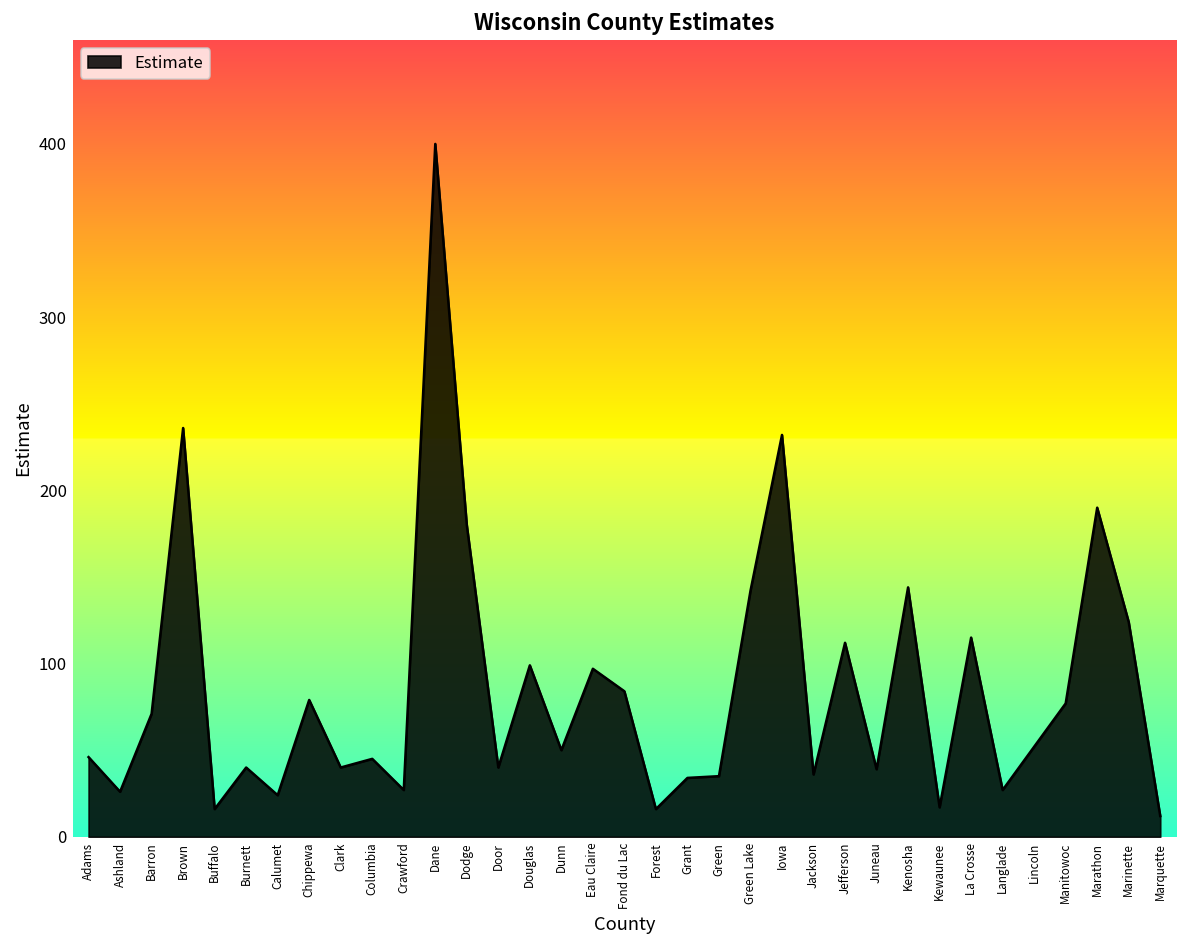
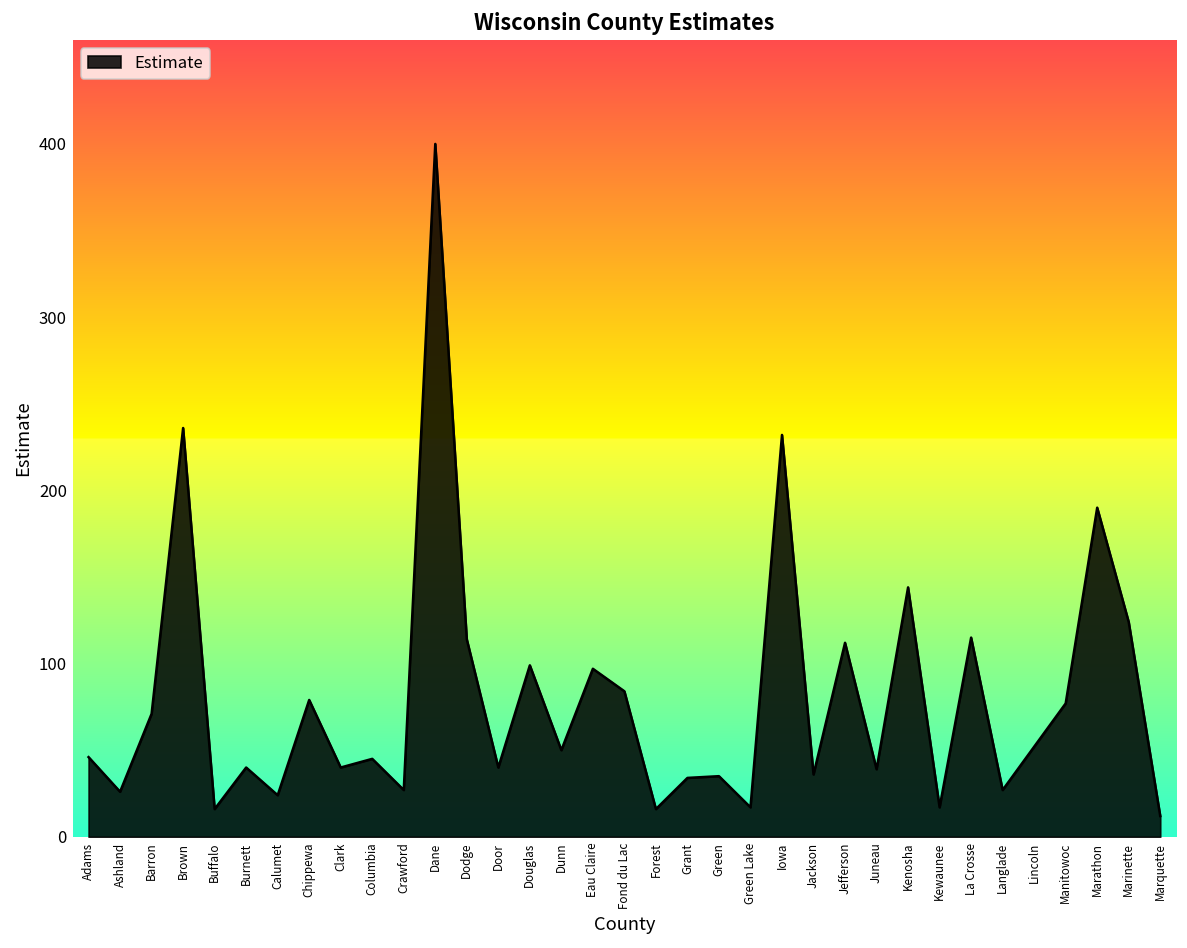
  {
    "Adams": 46,
    "Ashland": 26,
    "Barron": 71,
    "Brown": 236,
    "Buffalo": 16,
    "Burnett": 40,
    "Calumet": 24,
    "Chippewa": 79,
    "Clark": 40,
    "Columbia": 45,
    "Crawford": 27,
    "Dane": 400,
-   "Dodge": 180,
+   "Dodge": 114,
    "Door": 40,
    "Douglas": 99,
    "Dunn": 50,
    "Eau Claire": 97,
    "Fond du Lac": 84,
    "Forest": 16,
    "Grant": 34,
    "Green": 35,
-   "Green Lake": 142,
+   "Green Lake": 17,
    "Iowa": 232,
    "Jackson": 36,
    "Jefferson": 112,
    "Juneau": 39,
    "Kenosha": 144,
    "Kewaunee": 17,
    "La Crosse": 115,
    "Langlade": 27,
    "Lincoln": 52,
    "Manitowoc": 77,
    "Marathon": 190,
    "Marinette": 124,
    "Marquette": 12
  }
